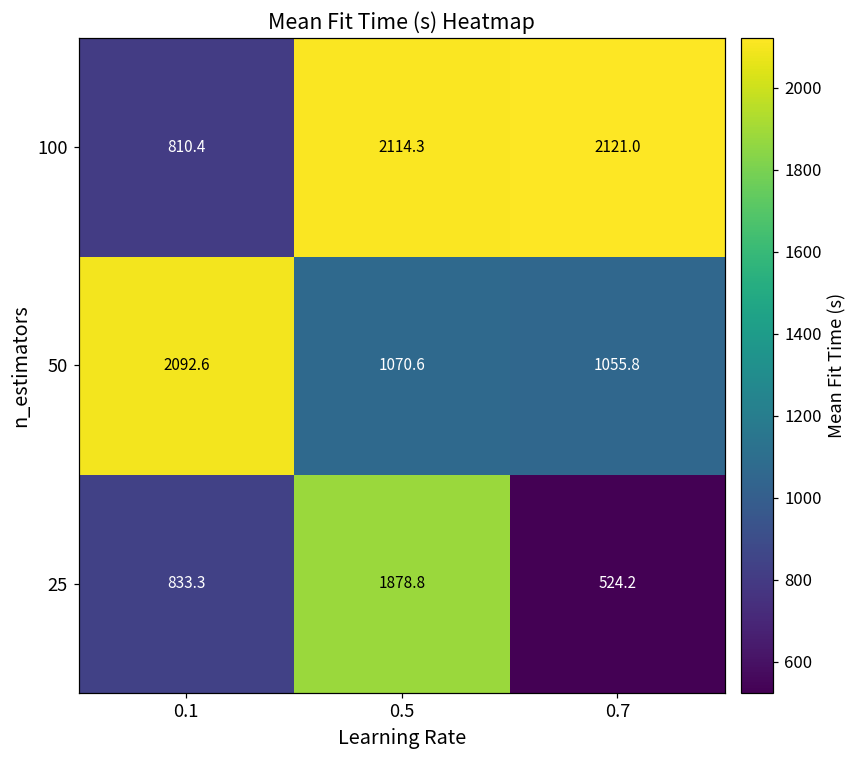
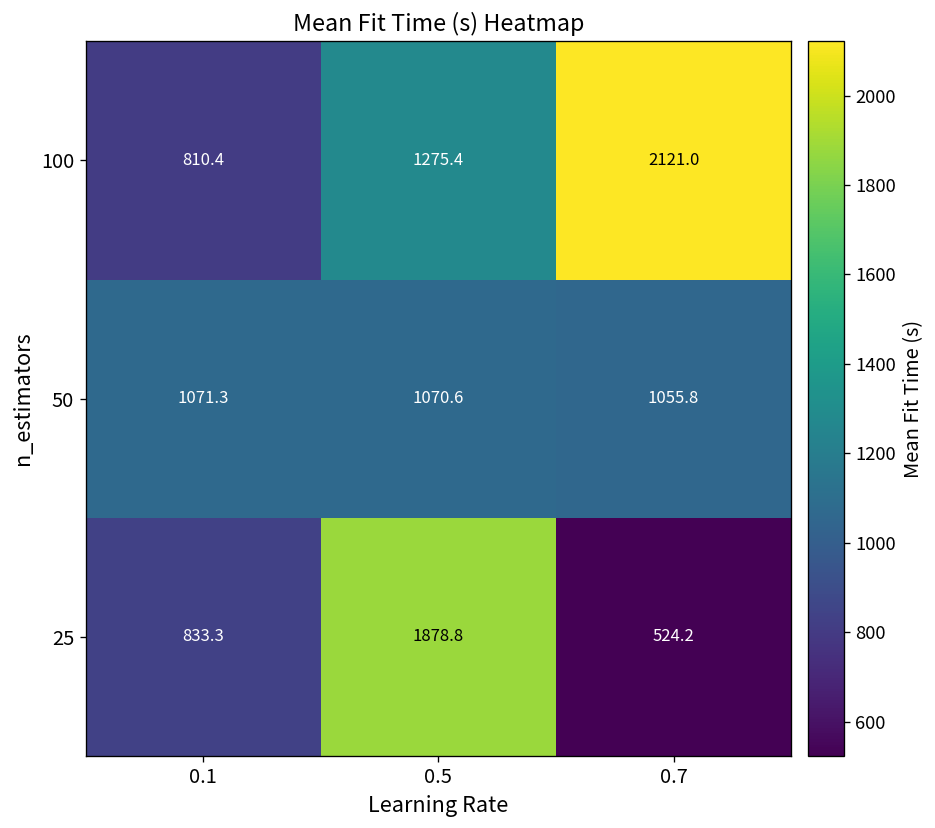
  {
    "100": {
      "0.1": 810.4,
-     "0.5": 2114.3,
+     "0.5": 1275.4,
      "0.7": 2121.0
    },
    "50": {
-     "0.1": 2092.6,
+     "0.1": 1071.3,
      "0.5": 1070.6,
      "0.7": 1055.8
    },
    "25": {
      "0.1": 833.3,
      "0.5": 1878.8,
      "0.7": 524.2
    }
  }
